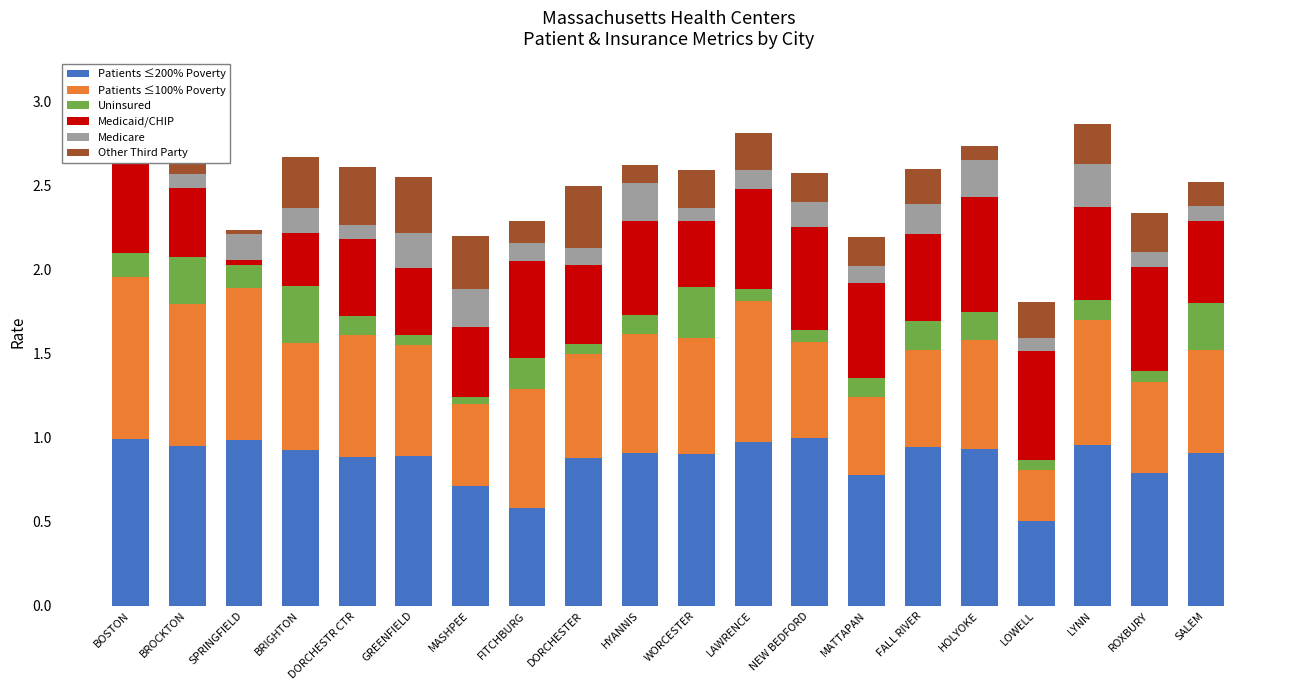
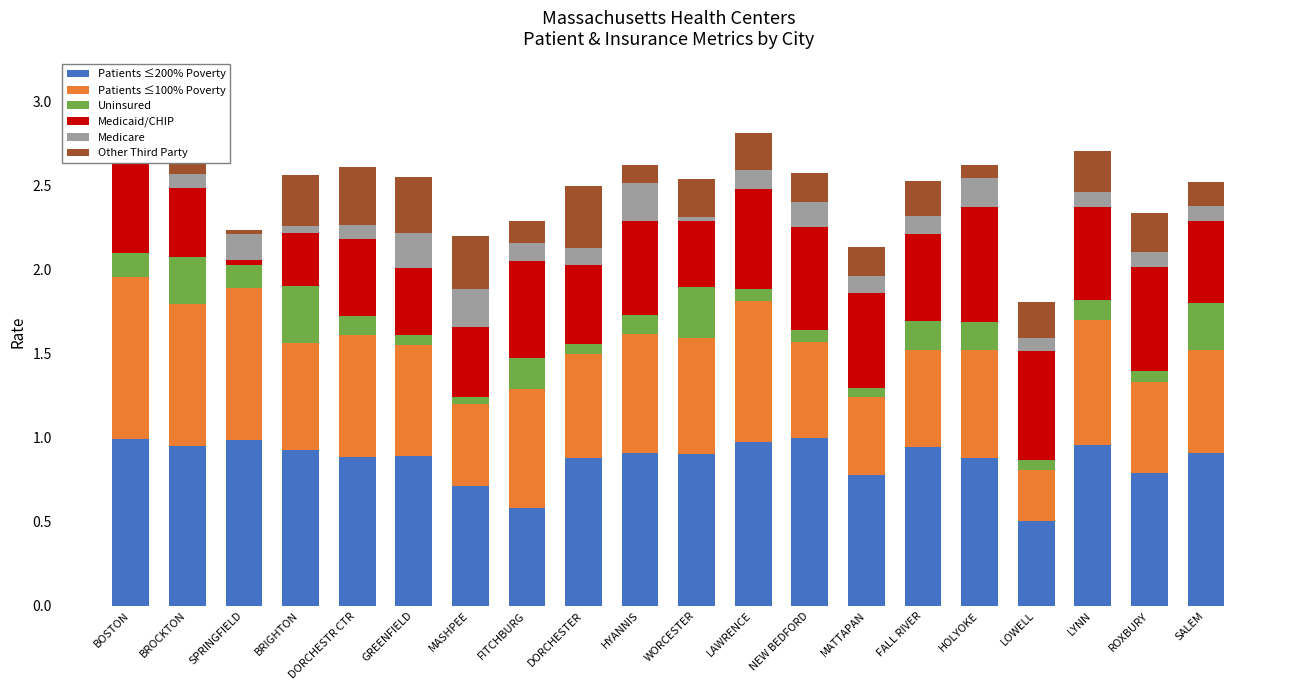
  {
    "Patients ≤200% Poverty": {
      "BOSTON": 0.99,
      "BROCKTON": 0.95,
      "SPRINGFIELD": 0.98,
      "BRIGHTON": 0.93,
      "DORCHESTR CTR": 0.88,
      "GREENFIELD": 0.89,
      "MASHPEE": 0.71,
      "FITCHBURG": 0.58,
      "DORCHESTER": 0.88,
      "HYANNIS": 0.91,
      "WORCESTER": 0.90,
      "LAWRENCE": 0.97,
      "NEW BEDFORD": 1.00,
      "MATTAPAN": 0.78,
      "FALL RIVER": 0.94,
-     "HOLYOKE": 0.93,
+     "HOLYOKE": 0.88,
      "LOWELL": 0.50,
      "LYNN": 0.95,
      "ROXBURY": 0.79,
      "SALEM": 0.91
    },
    "Patients ≤100% Poverty": {
      "BOSTON": 0.97,
      "BROCKTON": 0.84,
      "SPRINGFIELD": 0.91,
      "BRIGHTON": 0.64,
      "DORCHESTR CTR": 0.73,
      "GREENFIELD": 0.66,
      "MASHPEE": 0.49,
      "FITCHBURG": 0.70,
      "DORCHESTER": 0.61,
      "HYANNIS": 0.71,
      "WORCESTER": 0.69,
      "LAWRENCE": 0.84,
      "NEW BEDFORD": 0.57,
      "MATTAPAN": 0.47,
      "FALL RIVER": 0.58,
      "HOLYOKE": 0.65,
      "LOWELL": 0.30,
      "LYNN": 0.75,
      "ROXBURY": 0.54,
      "SALEM": 0.61
    },
    "Uninsured": {
      "BOSTON": 0.14,
      "BROCKTON": 0.28,
      "SPRINGFIELD": 0.14,
      "BRIGHTON": 0.34,
      "DORCHESTR CTR": 0.11,
      "GREENFIELD": 0.06,
      "MASHPEE": 0.04,
      "FITCHBURG": 0.19,
      "DORCHESTER": 0.06,
      "HYANNIS": 0.11,
      "WORCESTER": 0.31,
      "LAWRENCE": 0.07,
      "NEW BEDFORD": 0.07,
-     "MATTAPAN": 0.11,
+     "MATTAPAN": 0.06,
      "FALL RIVER": 0.17,
      "HOLYOKE": 0.17,
      "LOWELL": 0.06,
      "LYNN": 0.12,
      "ROXBURY": 0.06,
      "SALEM": 0.28
    },
    "Medicaid/CHIP": {
      "BROCKTON": 0.41,
      "SPRINGFIELD": 0.03,
      "BRIGHTON": 0.31,
      "DORCHESTR CTR": 0.46,
      "GREENFIELD": 0.40,
      "MASHPEE": 0.41,
      "FITCHBURG": 0.58,
      "DORCHESTER": 0.47,
      "HYANNIS": 0.56,
      "WORCESTER": 0.39,
      "LAWRENCE": 0.60,
      "NEW BEDFORD": 0.61,
      "MATTAPAN": 0.56,
      "FALL RIVER": 0.52,
      "HOLYOKE": 0.69,
      "LOWELL": 0.65,
      "LYNN": 0.55,
      "ROXBURY": 0.62,
      "SALEM": 0.49
    },
    "Medicare": {
      "BROCKTON": 0.08,
      "SPRINGFIELD": 0.15,
-     "BRIGHTON": 0.15,
+     "BRIGHTON": 0.04,
      "DORCHESTR CTR": 0.08,
      "GREENFIELD": 0.21,
      "MASHPEE": 0.23,
      "FITCHBURG": 0.11,
      "DORCHESTER": 0.10,
      "HYANNIS": 0.23,
-     "WORCESTER": 0.08,
+     "WORCESTER": 0.03,
      "LAWRENCE": 0.11,
      "NEW BEDFORD": 0.15,
      "MATTAPAN": 0.10,
-     "FALL RIVER": 0.18,
-     "HOLYOKE": 0.22,
+     "FALL RIVER": 0.10,
+     "HOLYOKE": 0.17,
      "LOWELL": 0.08,
-     "LYNN": 0.25,
+     "LYNN": 0.09,
      "ROXBURY": 0.09,
      "SALEM": 0.09
    },
    "Other Third Party": {
      "SPRINGFIELD": 0.03,
      "BRIGHTON": 0.30,
      "DORCHESTR CTR": 0.35,
      "GREENFIELD": 0.33,
      "MASHPEE": 0.32,
      "FITCHBURG": 0.13,
      "DORCHESTER": 0.37,
      "HYANNIS": 0.10,
      "WORCESTER": 0.22,
      "LAWRENCE": 0.22,
      "NEW BEDFORD": 0.17,
      "MATTAPAN": 0.17,
      "FALL RIVER": 0.21,
      "HOLYOKE": 0.08,
      "LOWELL": 0.22,
      "LYNN": 0.24,
      "ROXBURY": 0.23,
      "SALEM": 0.14
    }
  }
